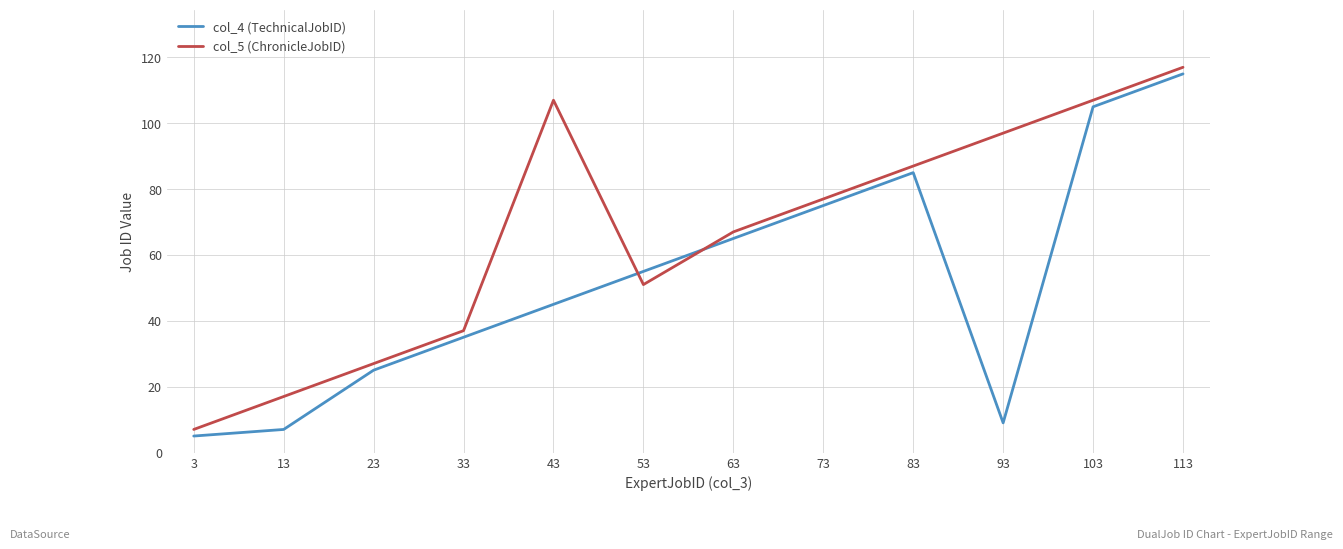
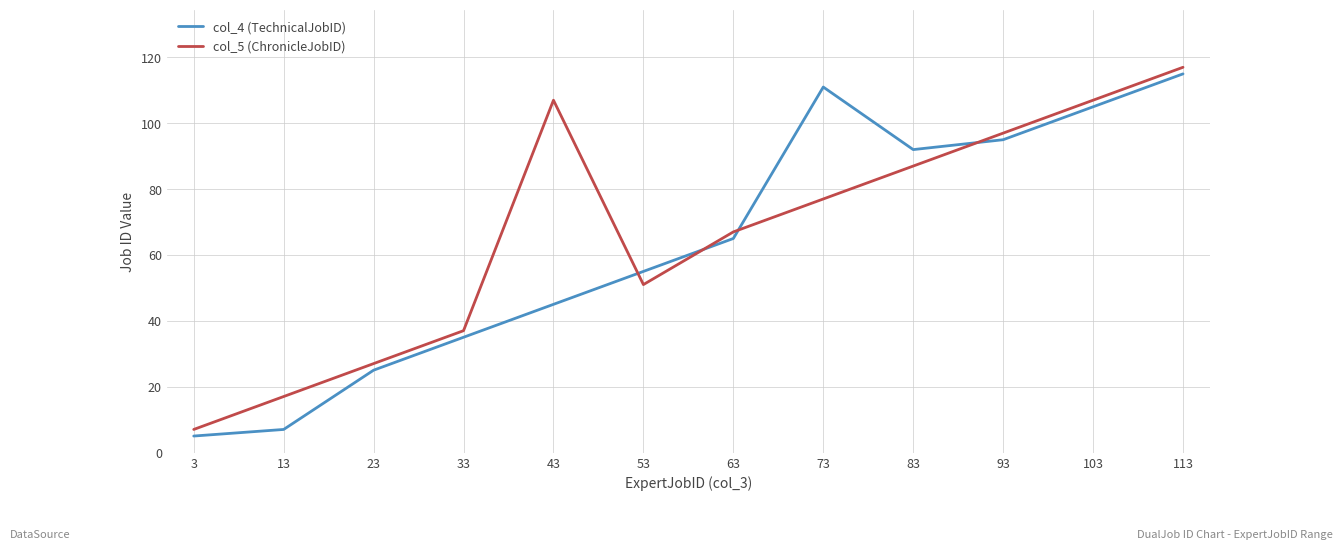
  {
    "col_4 (TechnicalJobID)": {
      "3": 5,
      "13": 7,
      "23": 25,
      "33": 35,
      "43": 45,
      "53": 55,
      "63": 65,
-     "73": 75,
-     "83": 85,
-     "93": 9,
+     "73": 111,
+     "83": 92,
+     "93": 95,
      "103": 105,
      "113": 115
    },
    "col_5 (ChronicleJobID)": {
      "3": 7,
      "13": 17,
      "23": 27,
      "33": 37,
      "43": 107,
      "53": 51,
      "63": 67,
      "73": 77,
      "83": 87,
      "93": 97,
      "103": 107,
      "113": 117
    }
  }
